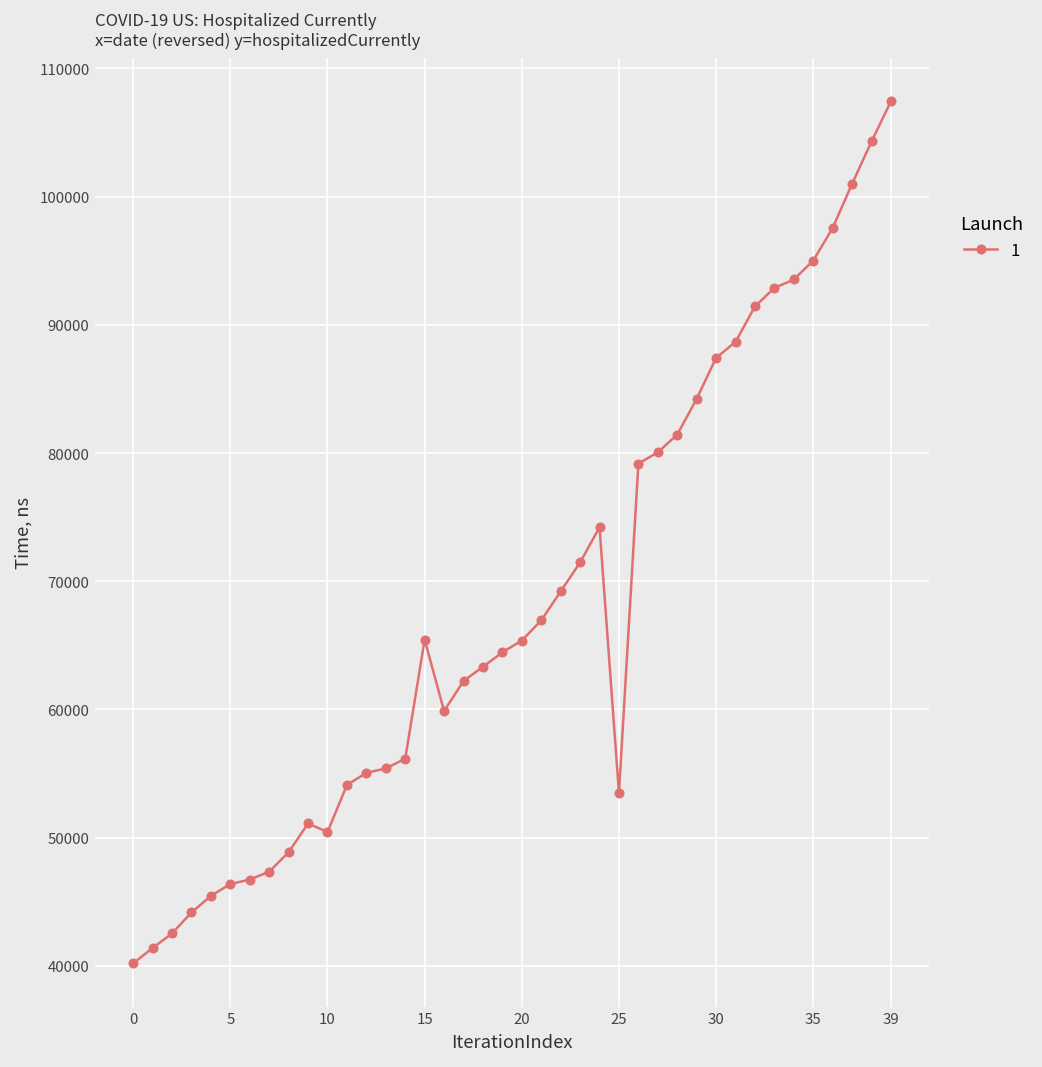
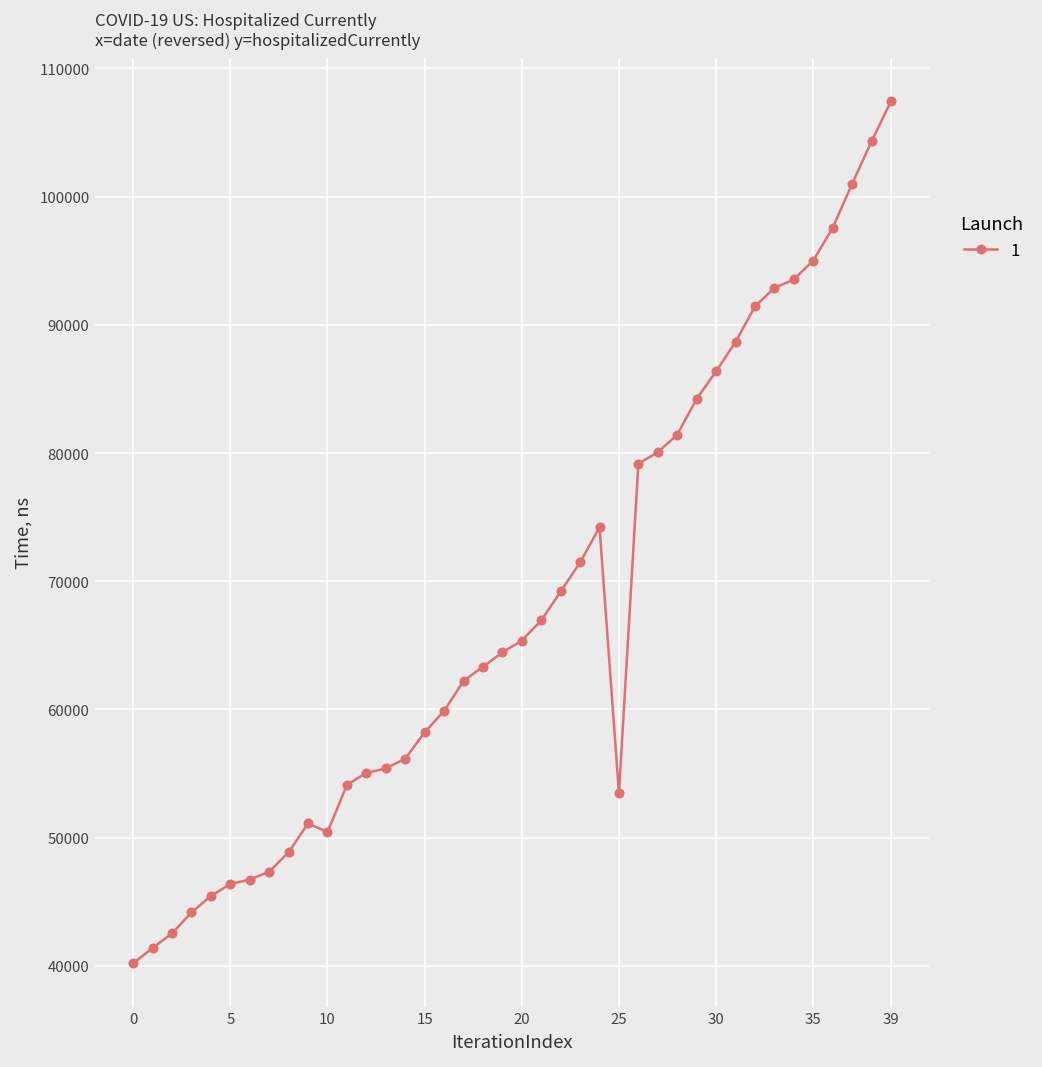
  {
    "0": 40200,
    "5": 46400,
    "10": 50400,
-   "15": 65400,
+   "15": 58200,
    "20": 65400,
    "25": 53500,
-   "30": 87400,
+   "30": 86400,
    "35": 95000,
    "39": 107400
  }
